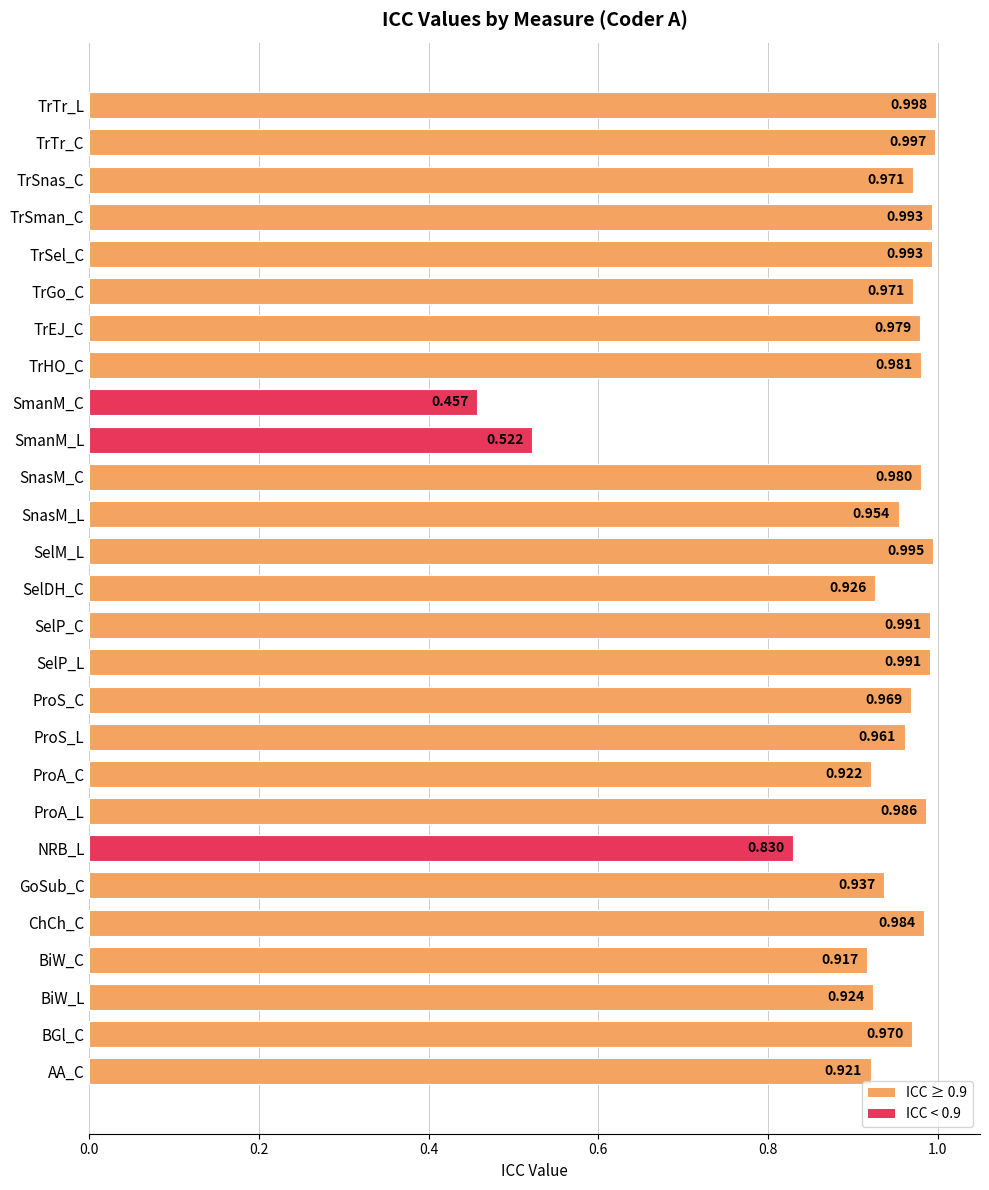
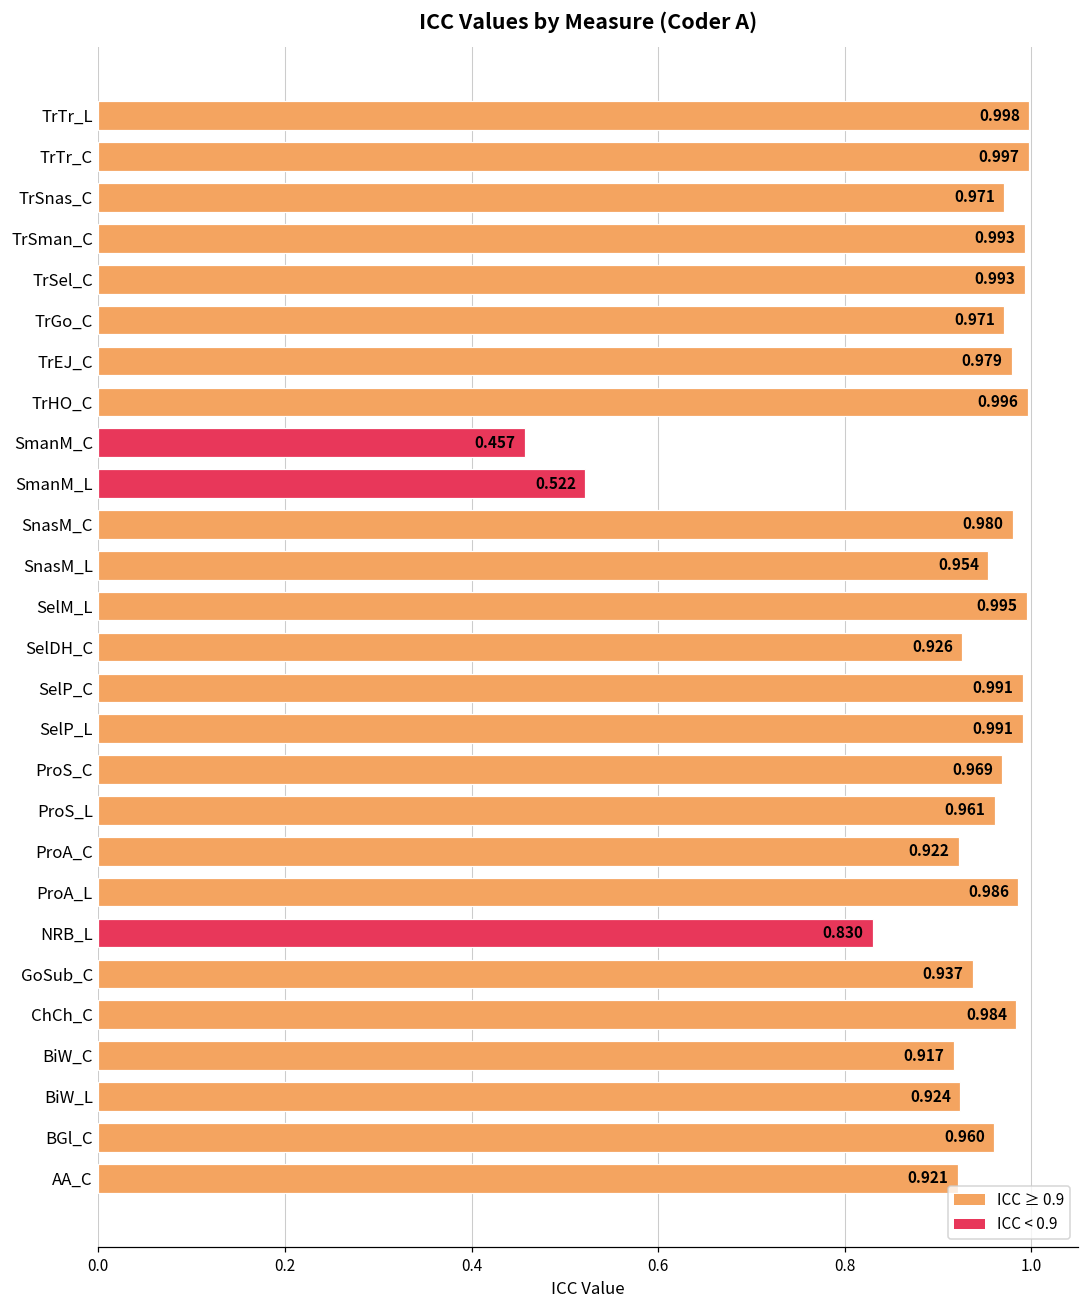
  {
    "TrTr_L": 0.998,
    "TrTr_C": 0.997,
    "TrSnas_C": 0.971,
    "TrSman_C": 0.993,
    "TrSel_C": 0.993,
    "TrGo_C": 0.971,
    "TrEJ_C": 0.979,
-   "TrHO_C": 0.981,
+   "TrHO_C": 0.996,
    "SmanM_C": 0.457,
    "SmanM_L": 0.522,
    "SnasM_C": 0.980,
    "SnasM_L": 0.954,
    "SelM_L": 0.995,
    "SelDH_C": 0.926,
    "SelP_C": 0.991,
    "SelP_L": 0.991,
    "ProS_C": 0.969,
    "ProS_L": 0.961,
    "ProA_C": 0.922,
    "ProA_L": 0.986,
    "NRB_L": 0.830,
    "GoSub_C": 0.937,
    "ChCh_C": 0.984,
    "BiW_C": 0.917,
    "BiW_L": 0.924,
-   "BGl_C": 0.970,
+   "BGl_C": 0.960,
    "AA_C": 0.921
  }
